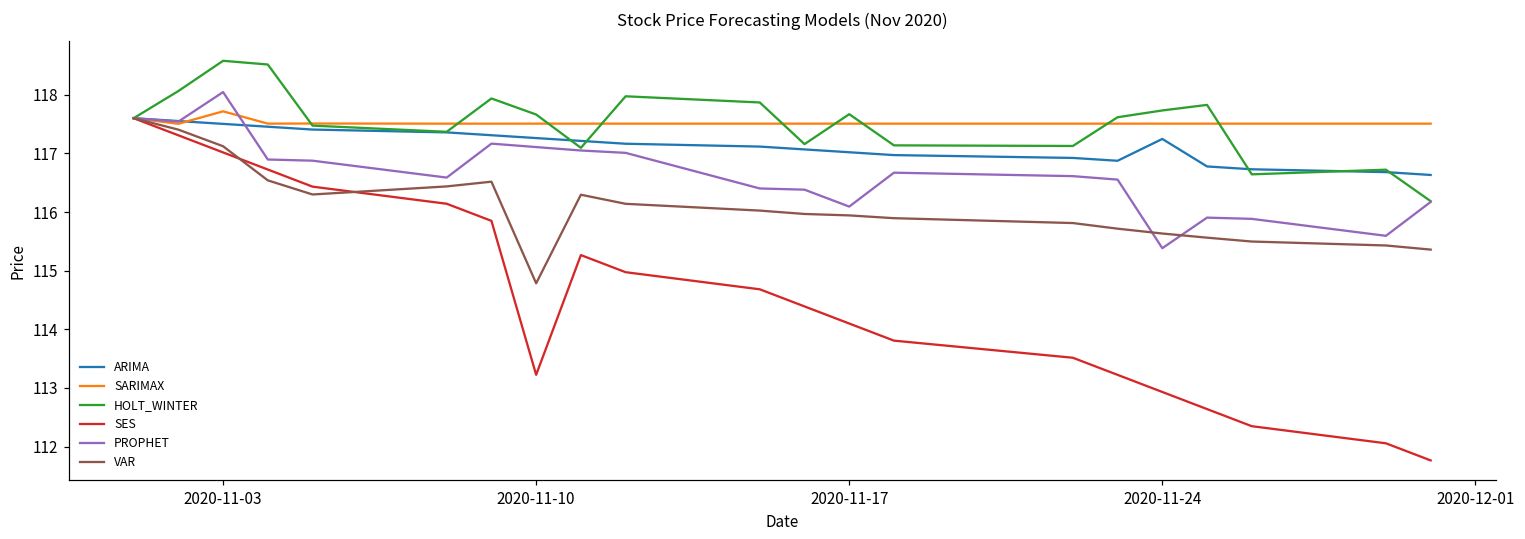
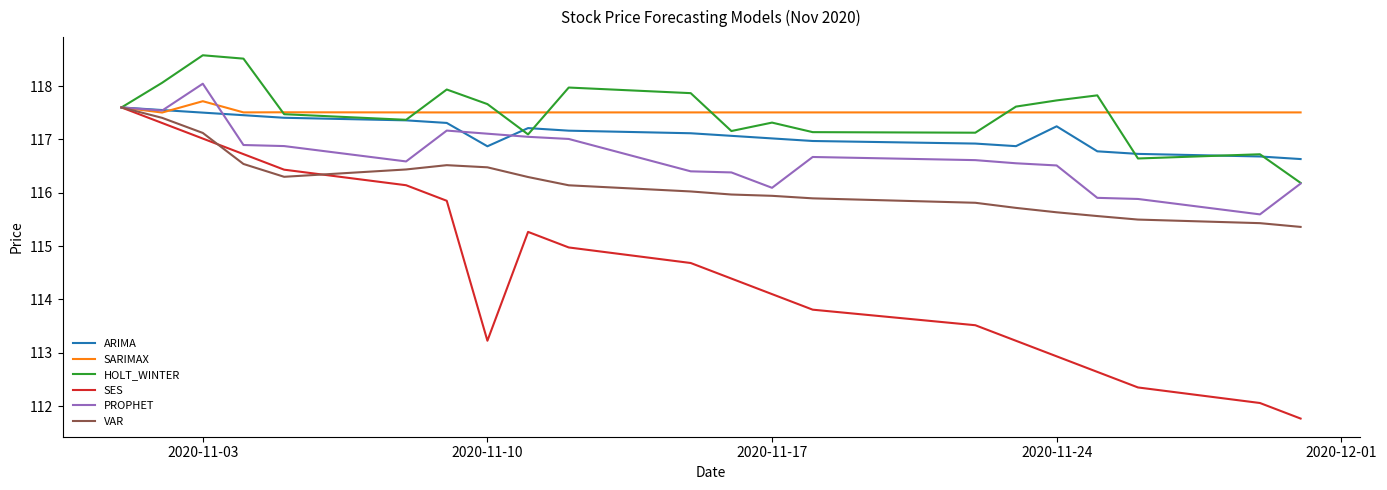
  {
    "ARIMA": {
      "2020-11-03": 117.5,
-     "2020-11-10": 117.3,
+     "2020-11-10": 116.9,
      "2020-11-17": 117.0,
      "2020-11-24": 117.2
    },
    "SARIMAX": {
      "2020-11-03": 117.7,
      "2020-11-10": 117.5,
      "2020-11-17": 117.5,
      "2020-11-24": 117.5
    },
    "HOLT_WINTER": {
      "2020-11-03": 118.6,
      "2020-11-10": 117.7,
-     "2020-11-17": 117.7,
+     "2020-11-17": 117.3,
      "2020-11-24": 117.7
    },
    "SES": {
      "2020-11-03": 117.0,
      "2020-11-10": 113.2,
      "2020-11-17": 114.1,
      "2020-11-24": 112.9
    },
    "PROPHET": {
      "2020-11-03": 118.0,
      "2020-11-10": 117.1,
      "2020-11-17": 116.1,
-     "2020-11-24": 115.4
+     "2020-11-24": 116.5
    },
    "VAR": {
      "2020-11-03": 117.1,
-     "2020-11-10": 114.8,
+     "2020-11-10": 116.5,
      "2020-11-17": 115.9,
      "2020-11-24": 115.6
    }
  }
